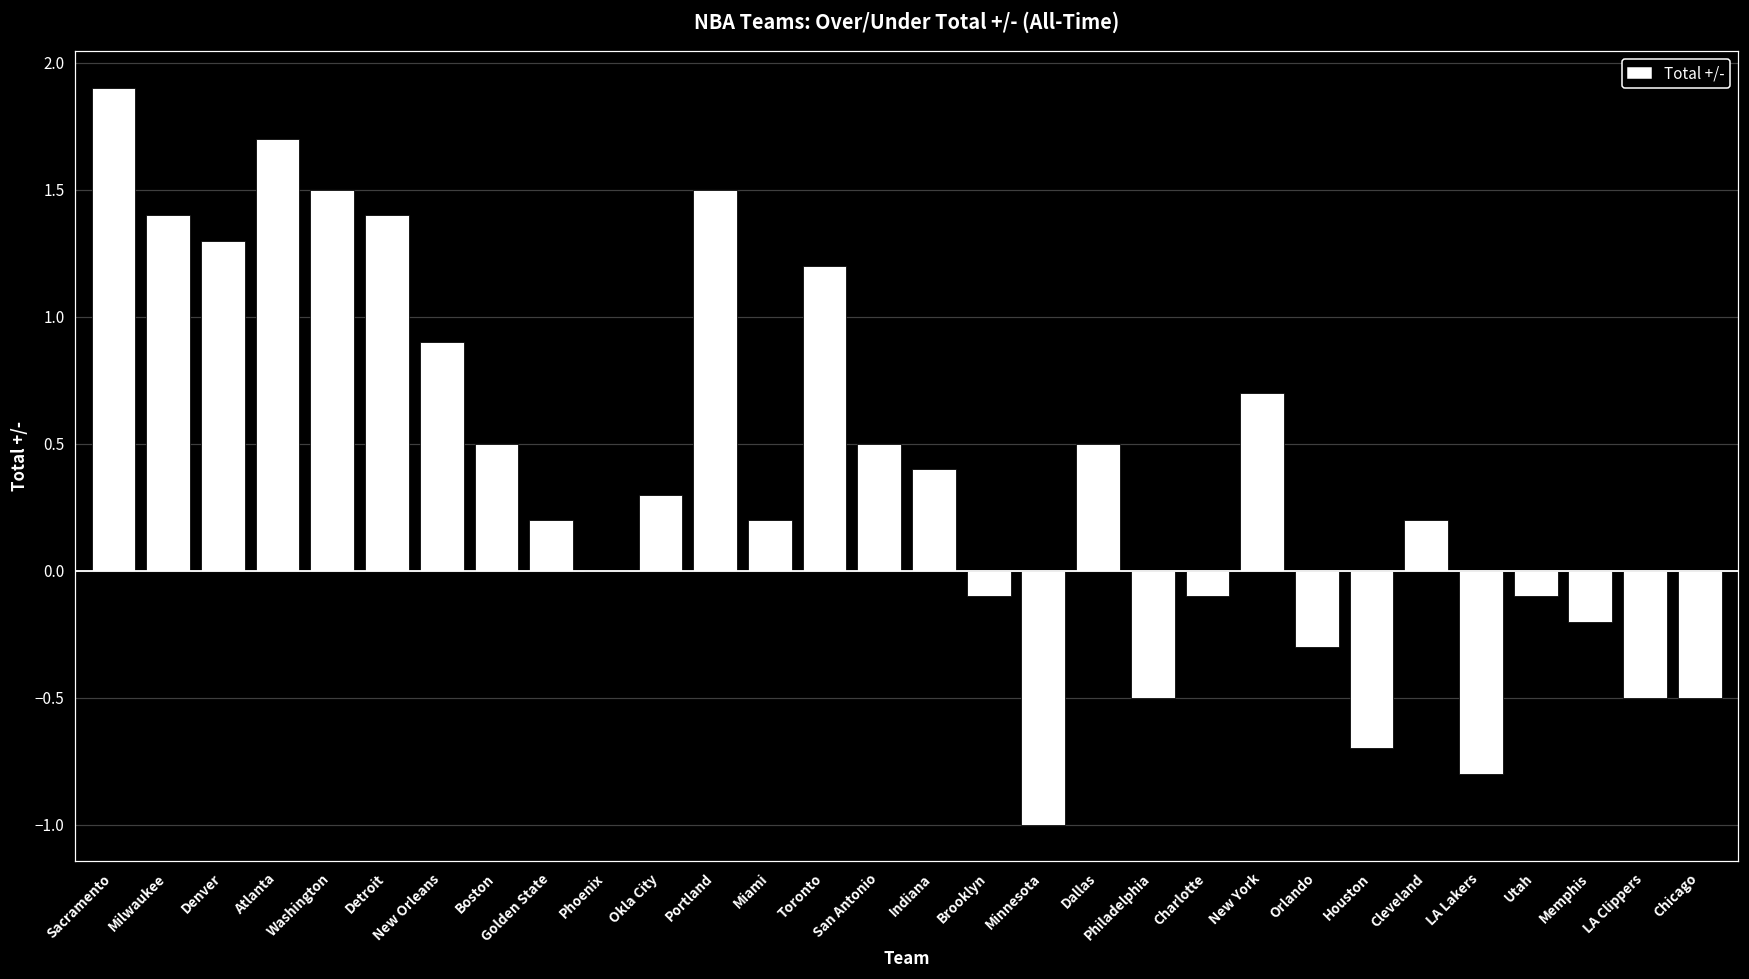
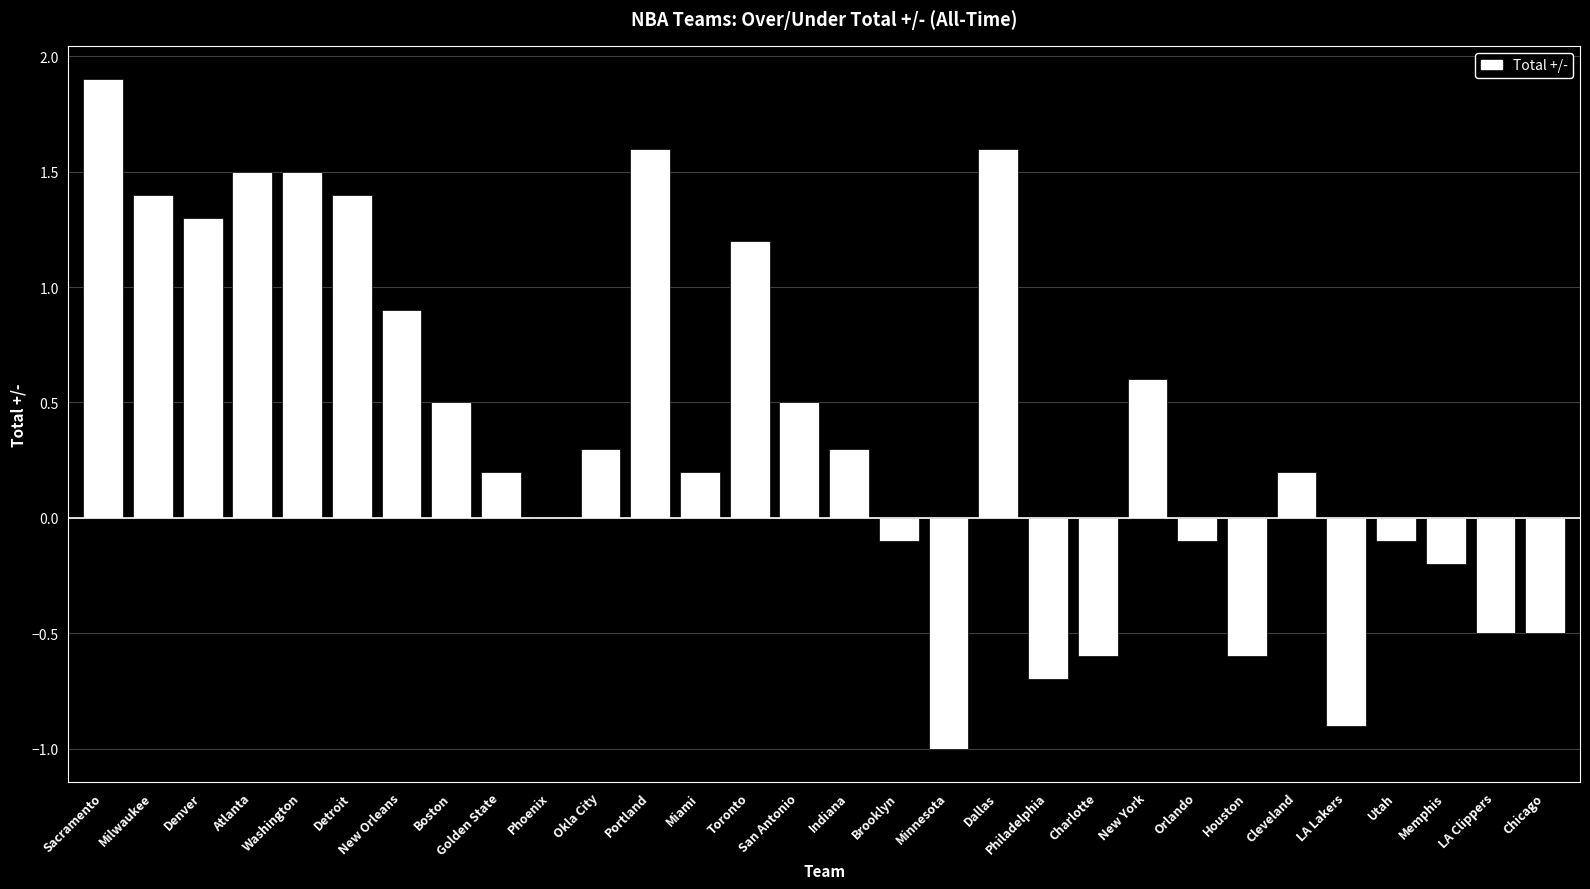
  {
    "Sacramento": 1.9,
    "Milwaukee": 1.4,
    "Denver": 1.3,
-   "Atlanta": 1.7,
+   "Atlanta": 1.5,
    "Washington": 1.5,
    "Detroit": 1.4,
    "New Orleans": 0.9,
    "Boston": 0.5,
    "Golden State": 0.2,
    "Phoenix": 0.0,
    "Okla City": 0.3,
-   "Portland": 1.5,
+   "Portland": 1.6,
    "Miami": 0.2,
    "Toronto": 1.2,
    "San Antonio": 0.5,
-   "Indiana": 0.4,
+   "Indiana": 0.3,
    "Brooklyn": -0.1,
    "Minnesota": -1.0,
-   "Dallas": 0.5,
-   "Philadelphia": -0.5,
-   "Charlotte": -0.1,
-   "New York": 0.7,
-   "Orlando": -0.3,
-   "Houston": -0.7,
+   "Dallas": 1.6,
+   "Philadelphia": -0.7,
+   "Charlotte": -0.6,
+   "New York": 0.6,
+   "Orlando": -0.1,
+   "Houston": -0.6,
    "Cleveland": 0.2,
-   "LA Lakers": -0.8,
+   "LA Lakers": -0.9,
    "Utah": -0.1,
    "Memphis": -0.2,
    "LA Clippers": -0.5,
    "Chicago": -0.5
  }
